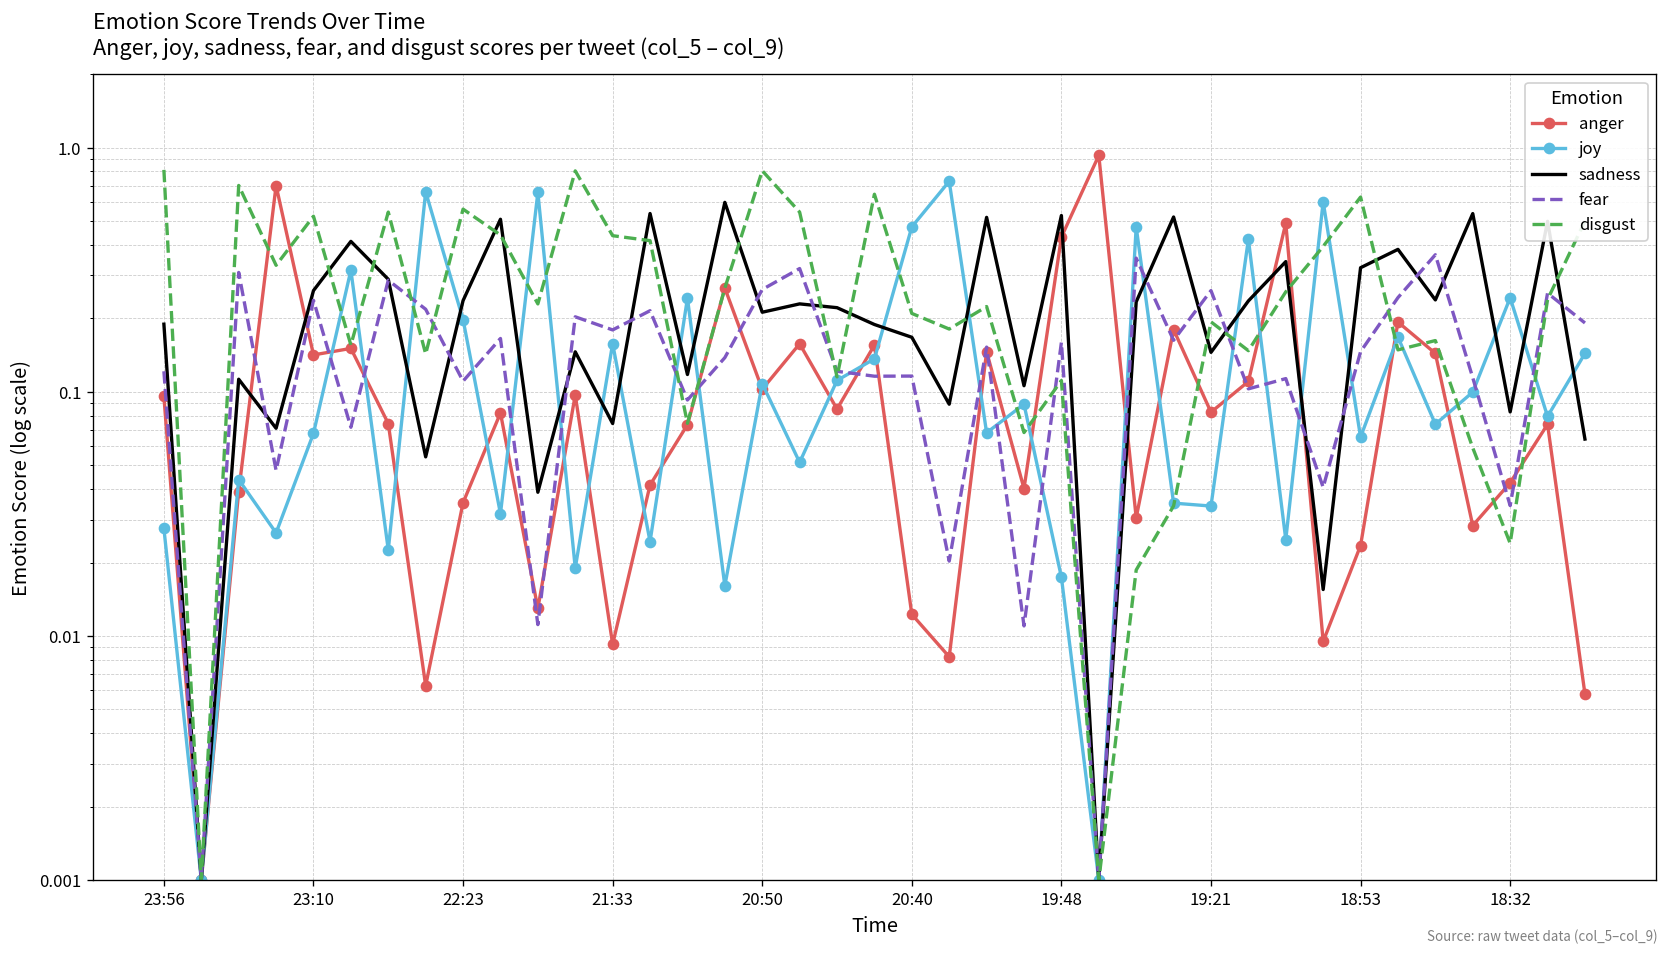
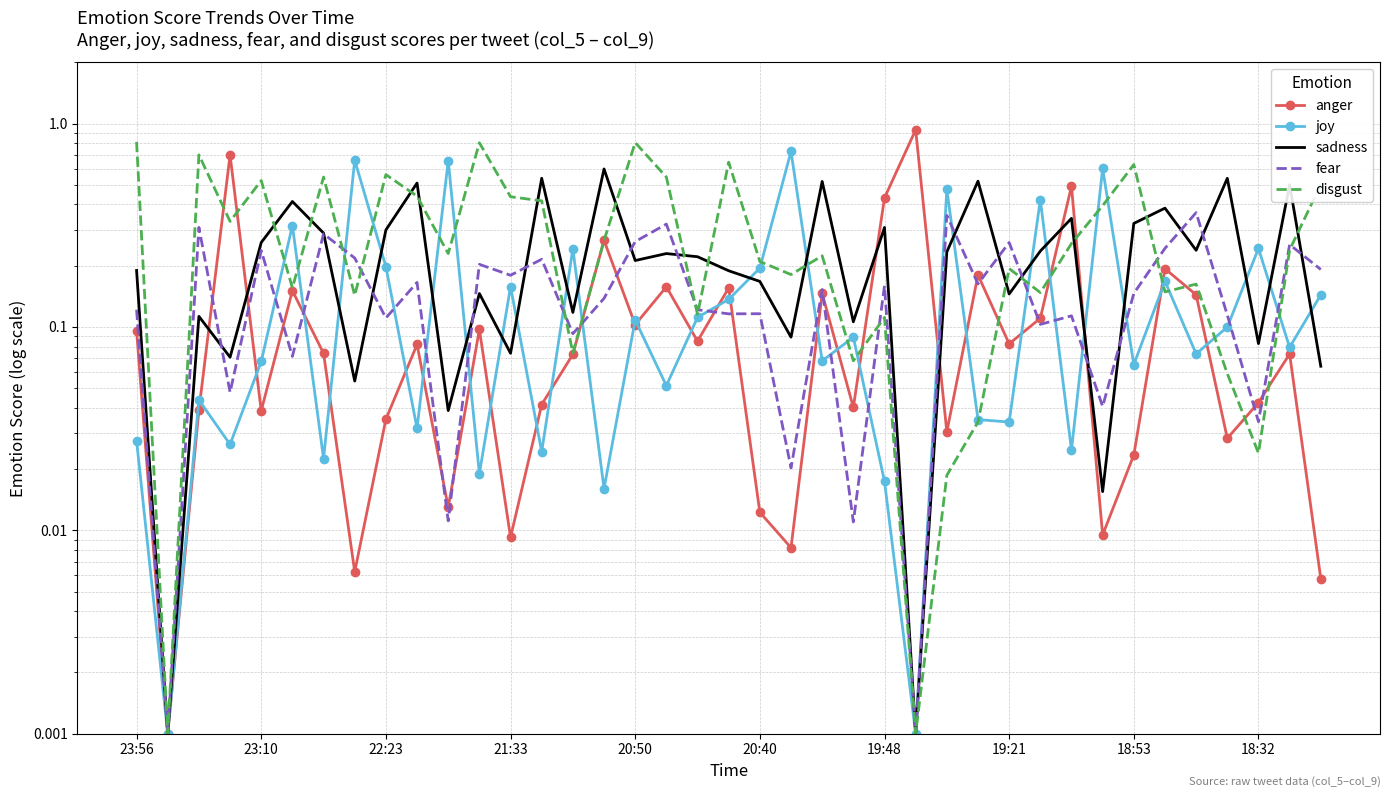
  {
    "anger": {
      "23:56": 0.10,
-     "23:10": 0.14,
+     "23:10": 0.039,
      "22:23": 0.035,
      "21:33": 0.009,
      "20:50": 0.10,
      "20:40": 0.012,
      "19:48": 0.43,
      "19:21": 0.083,
      "18:53": 0.023,
      "18:32": 0.042
    },
    "joy": {
      "23:56": 0.028,
      "23:10": 0.068,
      "22:23": 0.20,
      "21:33": 0.16,
      "20:50": 0.11,
-     "20:40": 0.47,
+     "20:40": 0.19,
      "19:48": 0.017,
      "19:21": 0.034,
      "18:53": 0.065,
      "18:32": 0.24
    },
    "sadness": {
      "23:56": 0.19,
      "23:10": 0.26,
-     "22:23": 0.24,
+     "22:23": 0.30,
      "21:33": 0.074,
      "20:50": 0.21,
      "20:40": 0.17,
-     "19:48": 0.53,
+     "19:48": 0.31,
      "19:21": 0.15,
      "18:53": 0.32,
      "18:32": 0.083
    },
    "fear": {
      "23:56": 0.12,
      "23:10": 0.24,
      "22:23": 0.11,
      "21:33": 0.18,
      "20:50": 0.26,
      "20:40": 0.12,
      "19:48": 0.16,
      "19:21": 0.26,
      "18:53": 0.15,
      "18:32": 0.034
    },
    "disgust": {
      "23:56": 0.81,
      "23:10": 0.52,
      "22:23": 0.56,
      "21:33": 0.44,
      "20:50": 0.81,
      "20:40": 0.21,
      "19:48": 0.11,
      "19:21": 0.19,
      "18:53": 0.63,
      "18:32": 0.024
    }
  }
